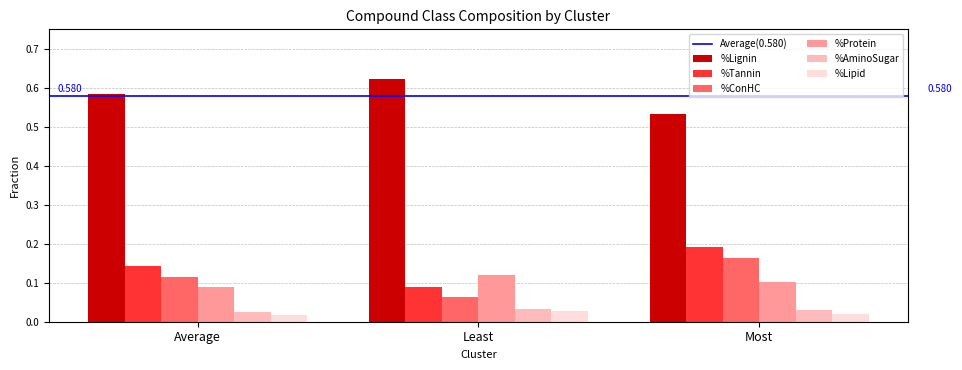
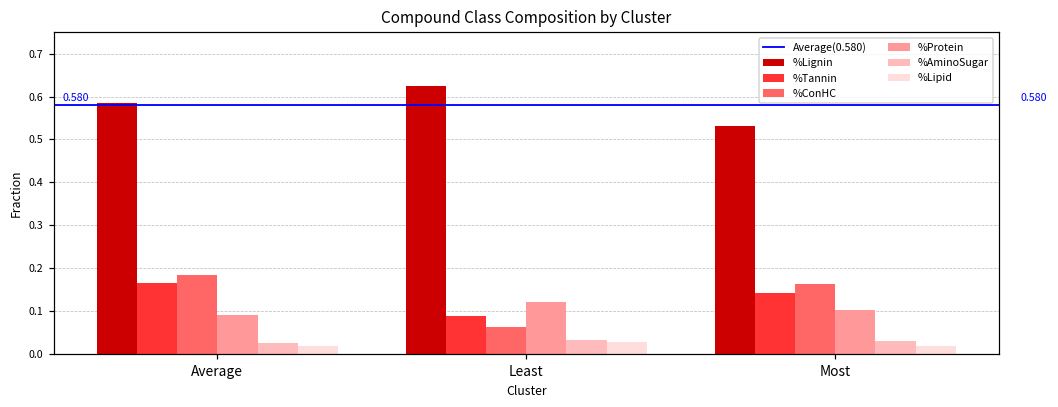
  {
    "%Lignin": {
      "Least": 0.62,
      "Most": 0.53
    },
    "%Tannin": {
-     "Average": 0.14,
+     "Average": 0.17,
      "Least": 0.09,
-     "Most": 0.19
+     "Most": 0.14
    },
    "%ConHC": {
-     "Average": 0.11,
+     "Average": 0.18,
      "Least": 0.06,
      "Most": 0.16
    }
  }
